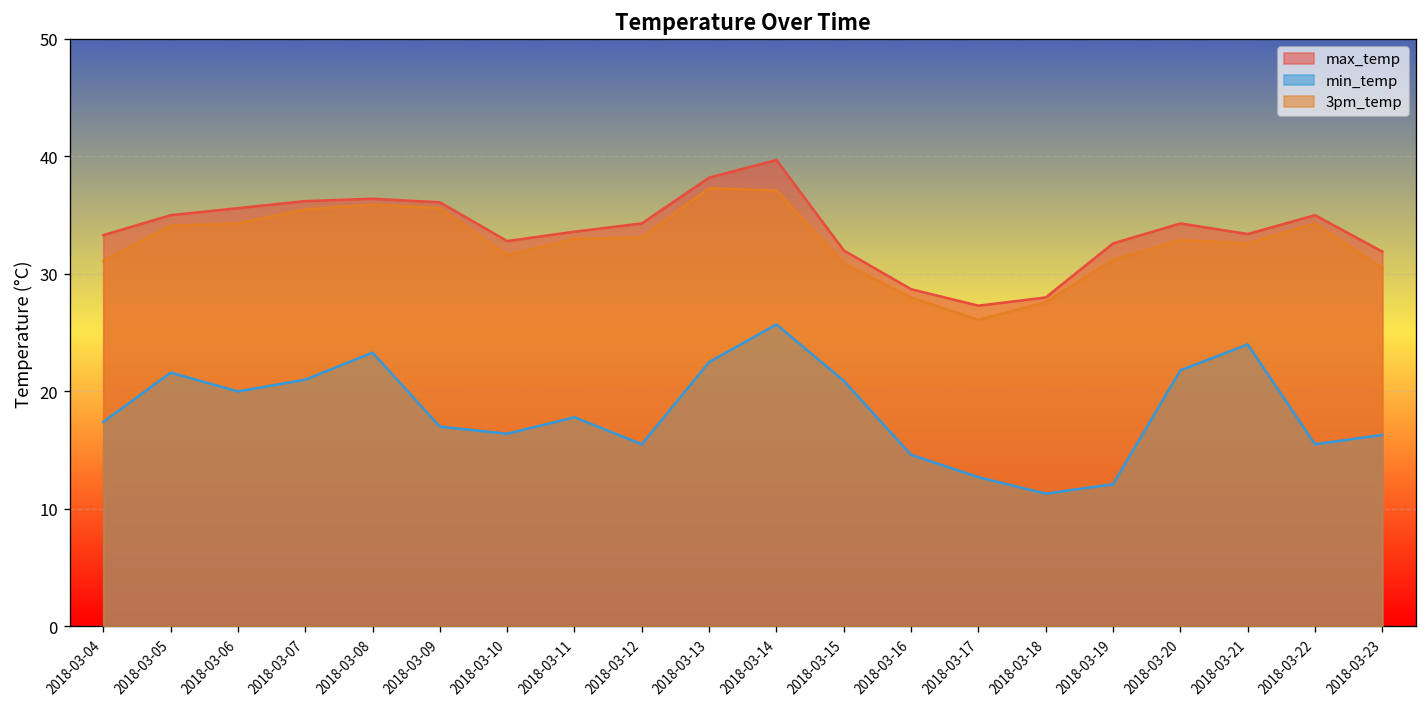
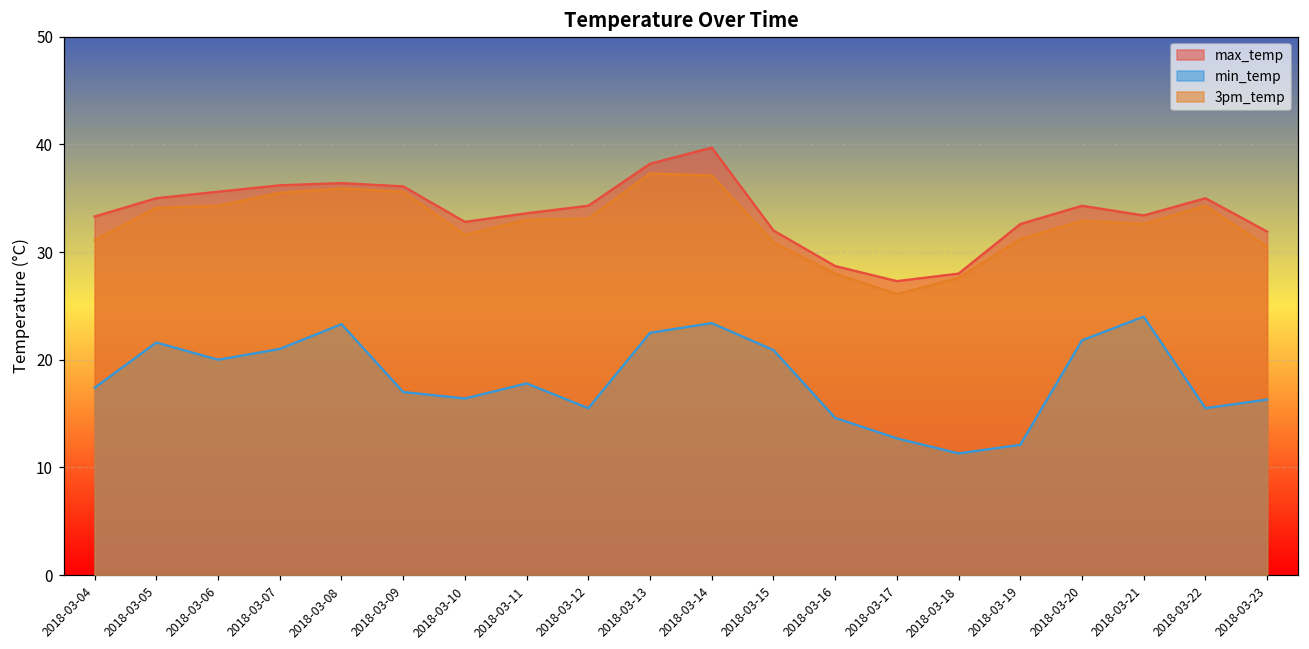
  {
    "min_temp": {
      "2018-03-04": 17,
      "2018-03-05": 22,
      "2018-03-06": 20,
      "2018-03-07": 21,
      "2018-03-08": 23,
      "2018-03-09": 17,
      "2018-03-10": 16,
      "2018-03-11": 18,
      "2018-03-12": 16,
      "2018-03-13": 23,
-     "2018-03-14": 26,
+     "2018-03-14": 23,
      "2018-03-15": 21,
      "2018-03-16": 15,
      "2018-03-17": 13,
      "2018-03-18": 11,
      "2018-03-19": 12,
      "2018-03-20": 22,
      "2018-03-21": 24,
      "2018-03-22": 16,
      "2018-03-23": 16
    }
  }
